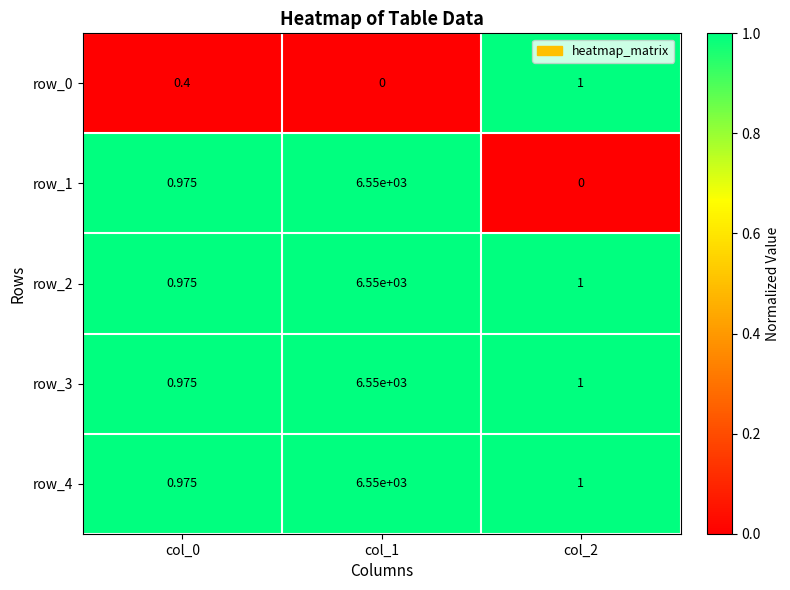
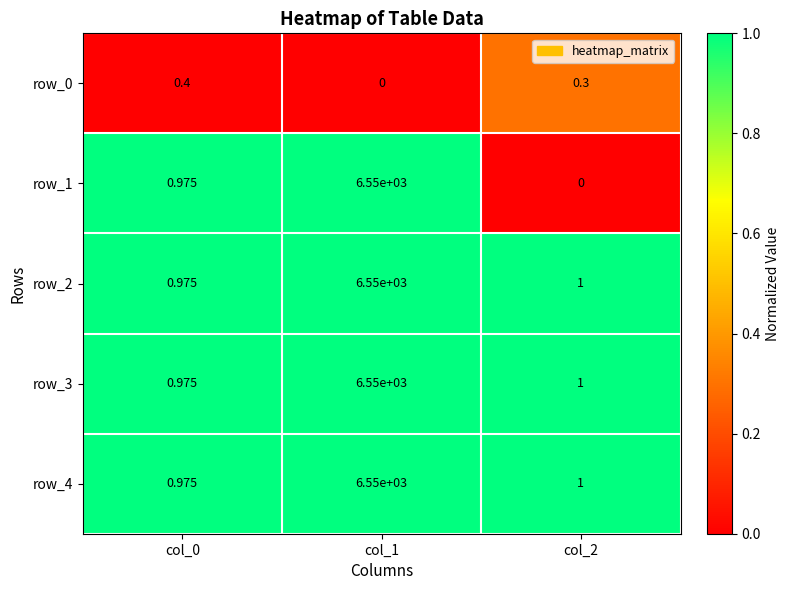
  {
    "row_0": {
      "col_0": "0.4",
      "col_1": "0",
-     "col_2": "1"
+     "col_2": "0.3"
    },
    "row_1": {
      "col_0": "0.975",
      "col_1": "6.55e+03",
      "col_2": "0"
    },
    "row_2": {
      "col_0": "0.975",
      "col_1": "6.55e+03",
      "col_2": "1"
    },
    "row_3": {
      "col_0": "0.975",
      "col_1": "6.55e+03",
      "col_2": "1"
    },
    "row_4": {
      "col_0": "0.975",
      "col_1": "6.55e+03",
      "col_2": "1"
    }
  }
